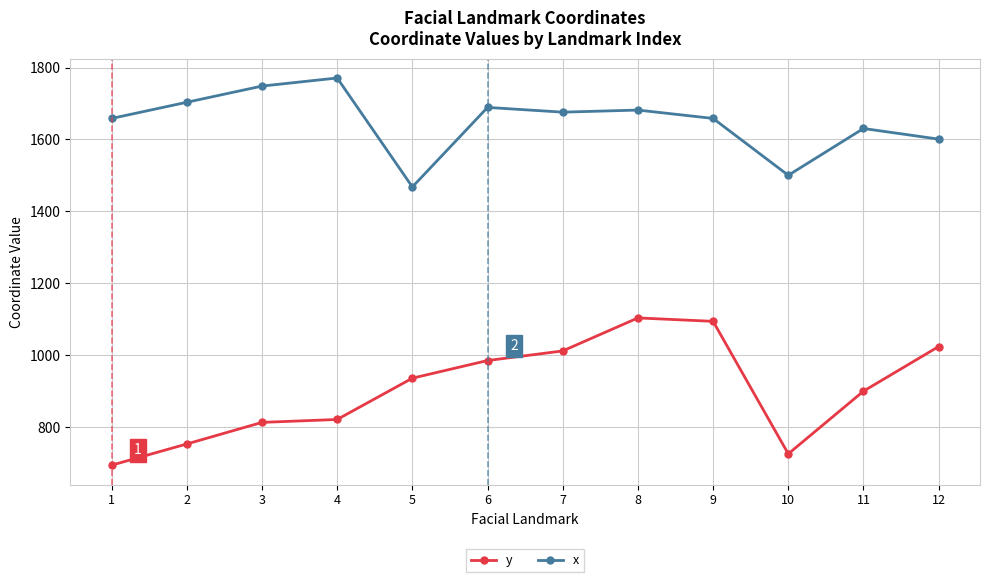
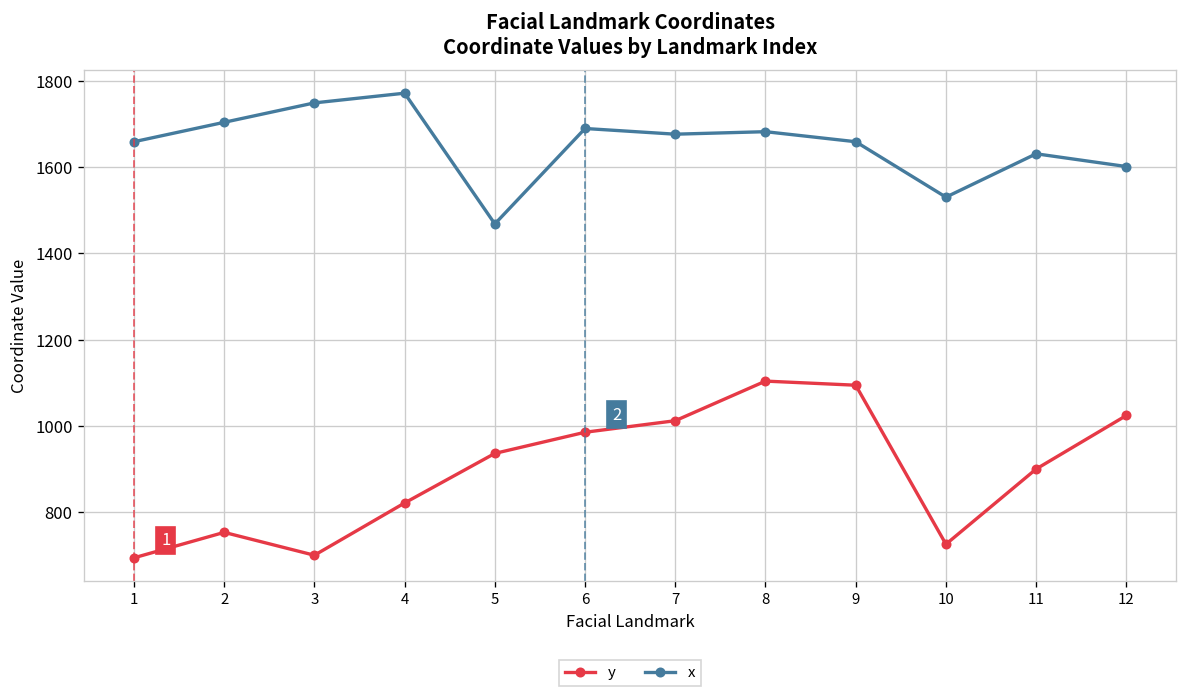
  {
    "y": {
      "2": 750,
-     "3": 810,
+     "3": 700,
      "4": 820,
      "5": 940,
      "7": 1010,
      "8": 1100,
      "9": 1090,
      "10": 730,
      "11": 900,
      "12": 1020
    },
    "x": {
      "1": 1660,
      "2": 1700,
      "3": 1750,
      "4": 1770,
      "5": 1470,
      "6": 1690,
      "7": 1680,
      "8": 1680,
      "9": 1660,
-     "10": 1500,
+     "10": 1530,
      "11": 1630,
      "12": 1600
    }
  }
